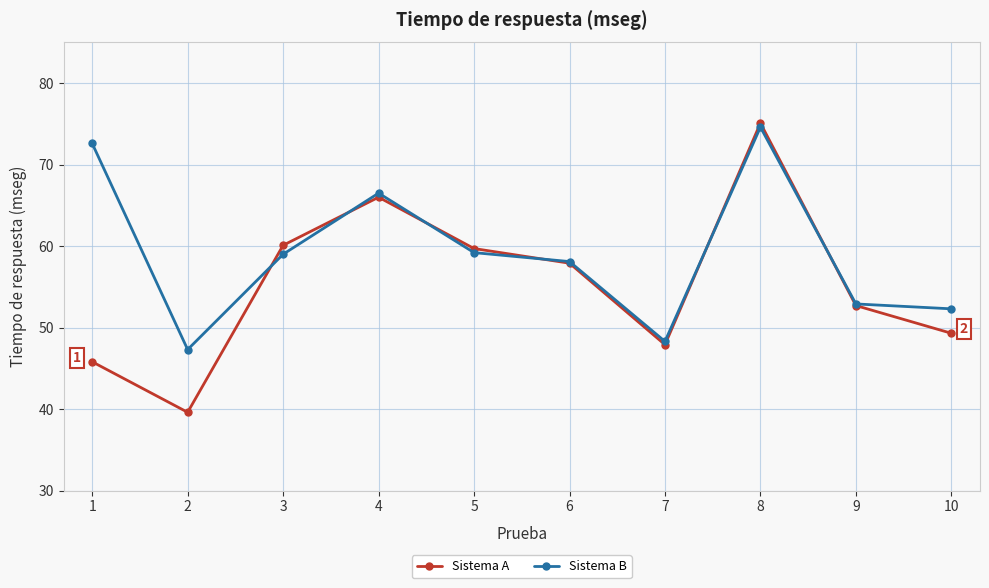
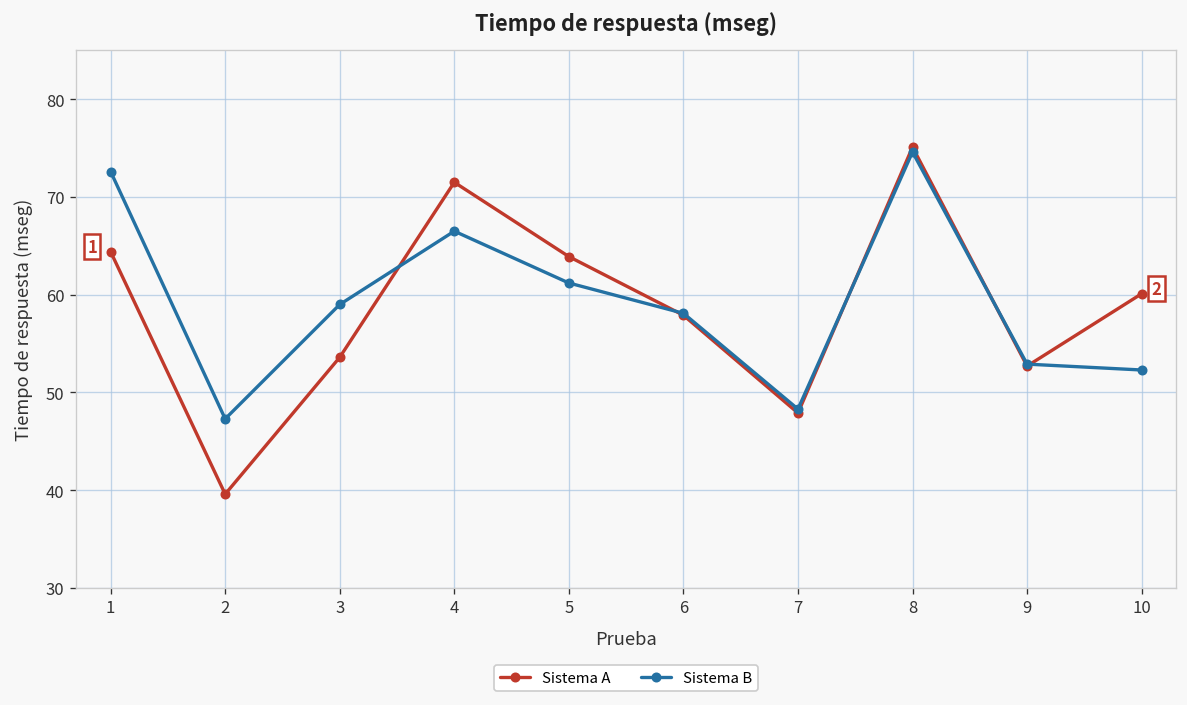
  {
    "Sistema A": {
-     "1": 46,
+     "1": 64,
      "2": 40,
-     "3": 60,
-     "4": 66,
-     "5": 60,
+     "3": 54,
+     "4": 72,
+     "5": 64,
      "7": 48,
      "8": 75,
-     "10": 49
+     "10": 60
    },
    "Sistema B": {
      "1": 73,
      "2": 47,
      "3": 59,
      "4": 67,
-     "5": 59,
+     "5": 61,
      "7": 48,
      "8": 75,
      "10": 52
    }
  }
